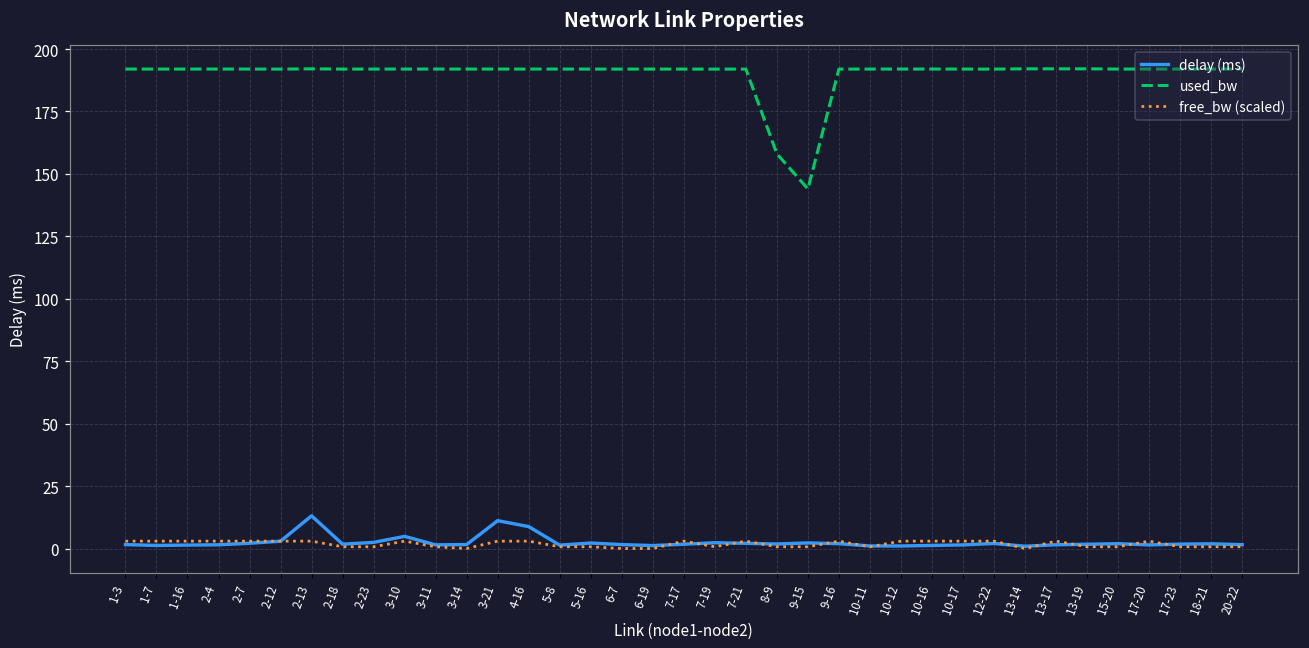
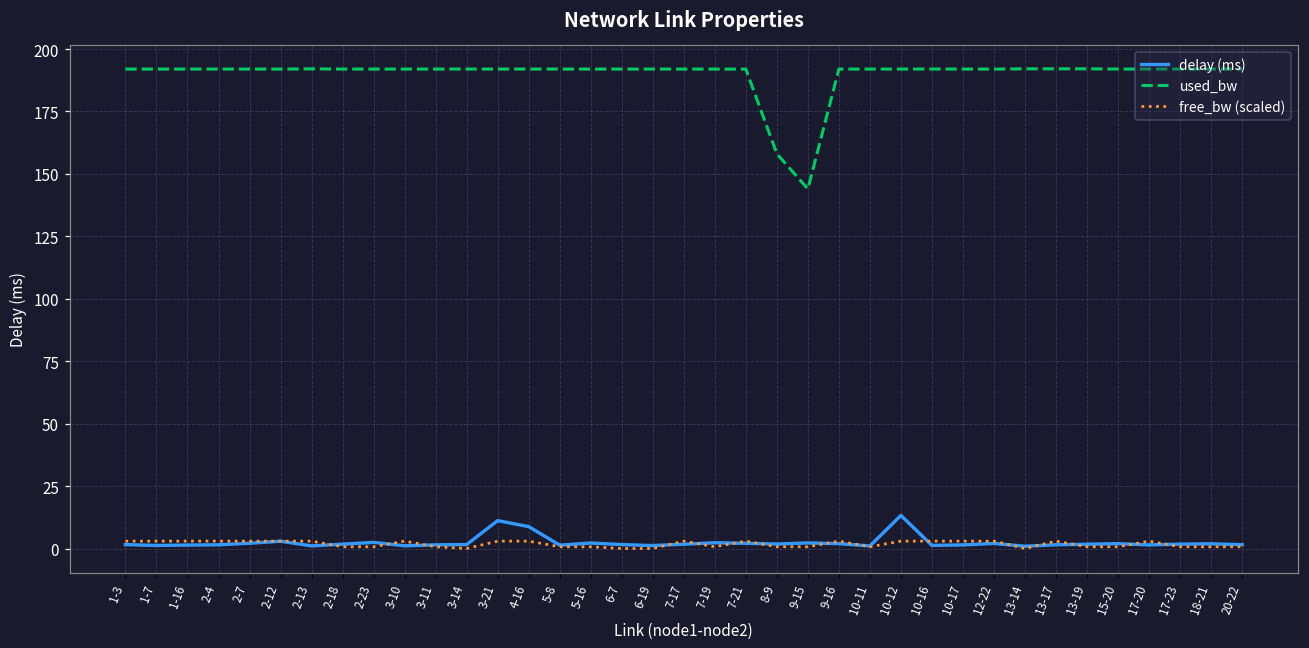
  {
    "delay (ms)": {
      "1-3": 2,
      "1-7": 1,
      "1-16": 1,
      "2-4": 2,
-     "2-13": 13,
+     "2-13": 1,
      "2-23": 3,
-     "3-10": 5,
+     "3-10": 1,
      "3-14": 2,
      "3-21": 11,
      "4-16": 9,
      "5-16": 2,
      "6-7": 2,
      "6-19": 1,
      "7-17": 2,
      "7-19": 2,
      "9-15": 2,
-     "10-12": 1,
+     "10-12": 13,
      "10-16": 1,
      "10-17": 1,
      "13-17": 2,
      "15-20": 2,
      "17-20": 1,
      "18-21": 2
    },
    "used_bw": {
      "1-3": 192,
      "1-7": 192,
      "1-16": 192,
      "2-4": 192,
      "2-7": 192,
      "2-12": 192,
      "2-13": 192,
      "2-18": 192,
      "2-23": 192,
      "3-10": 192,
      "3-11": 192,
      "3-14": 192,
      "3-21": 192,
      "4-16": 192,
      "5-8": 192,
      "5-16": 192,
      "6-7": 192,
      "6-19": 192,
      "7-17": 192,
      "7-19": 192,
      "7-21": 192,
      "8-9": 158,
      "9-15": 144,
      "9-16": 192,
      "10-11": 192,
      "10-12": 192,
      "10-16": 192,
      "10-17": 192,
      "12-22": 192,
      "13-14": 192,
      "13-17": 192,
      "13-19": 192,
      "15-20": 192
    },
    "free_bw (scaled)": {
      "1-3": 3,
      "1-7": 3,
      "1-16": 3,
      "2-4": 3,
      "2-13": 3,
      "2-23": 1,
      "3-10": 3,
      "3-14": 0,
      "3-21": 3,
      "4-16": 3,
      "5-16": 1,
      "6-7": 0,
      "6-19": 0,
      "7-17": 3,
      "7-19": 1,
      "9-15": 1,
      "10-12": 3,
      "10-16": 3,
      "10-17": 3,
      "13-17": 3,
      "15-20": 1,
      "17-20": 3,
      "18-21": 1
    }
  }
